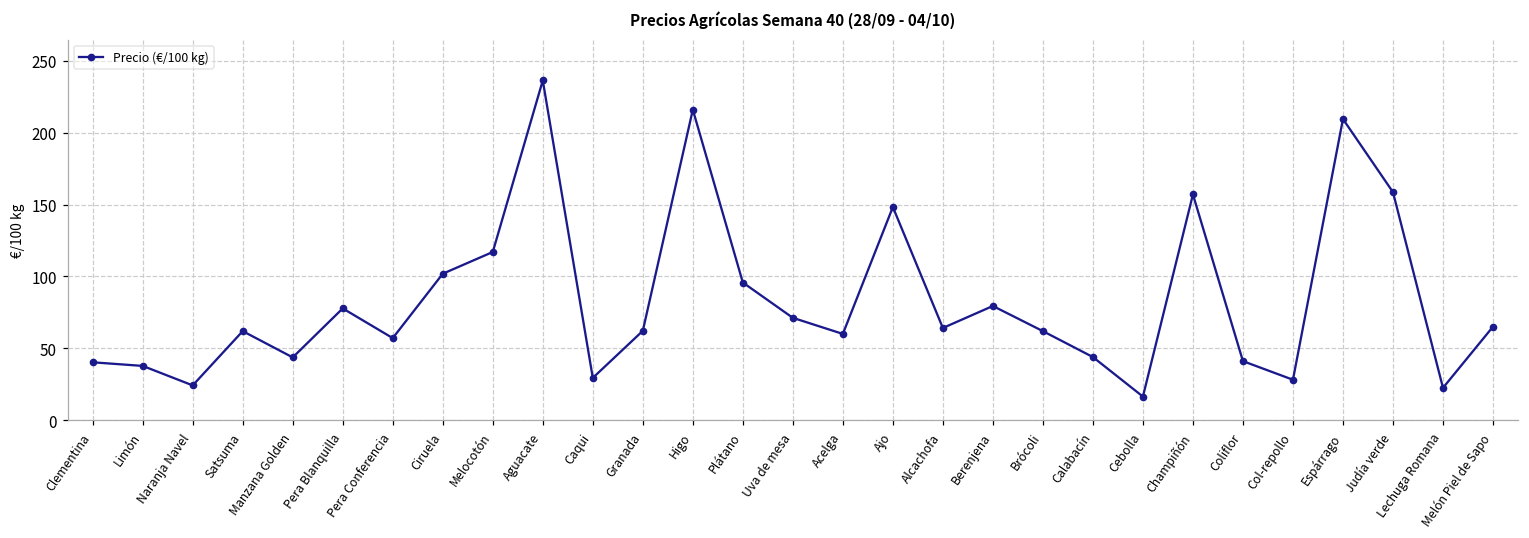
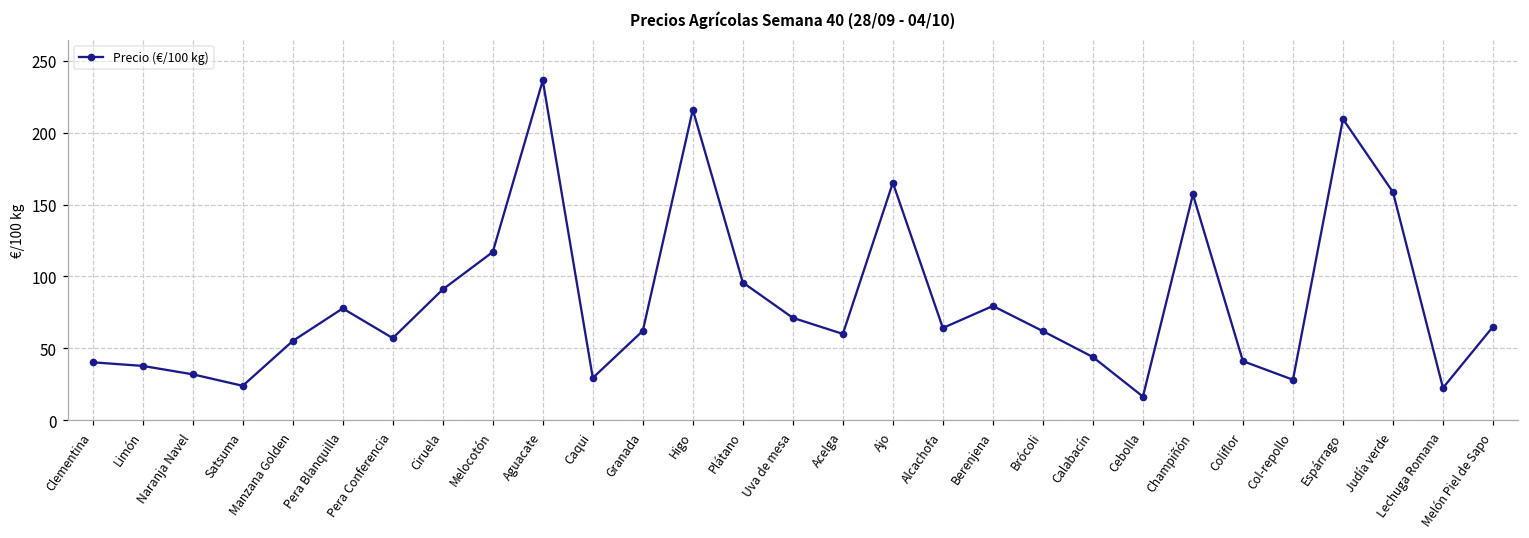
  {
    "Clementina": 40,
    "Limón": 38,
-   "Naranja Navel": 24,
-   "Satsuma": 62,
-   "Manzana Golden": 44,
+   "Naranja Navel": 32,
+   "Satsuma": 24,
+   "Manzana Golden": 55,
    "Pera Blanquilla": 78,
    "Pera Conferencia": 57,
-   "Ciruela": 102,
+   "Ciruela": 91,
    "Melocotón": 117,
    "Aguacate": 236,
    "Caqui": 30,
    "Granada": 62,
    "Higo": 216,
    "Plátano": 96,
    "Uva de mesa": 71,
    "Acelga": 60,
-   "Ajo": 148,
+   "Ajo": 165,
    "Alcachofa": 64,
    "Berenjena": 79,
    "Brócoli": 62,
    "Calabacín": 44,
    "Cebolla": 17,
    "Champiñón": 157,
    "Coliflor": 41,
    "Col-repollo": 28,
    "Espárrago": 209,
    "Judía verde": 159,
    "Lechuga Romana": 23,
    "Melón Piel de Sapo": 65
  }
